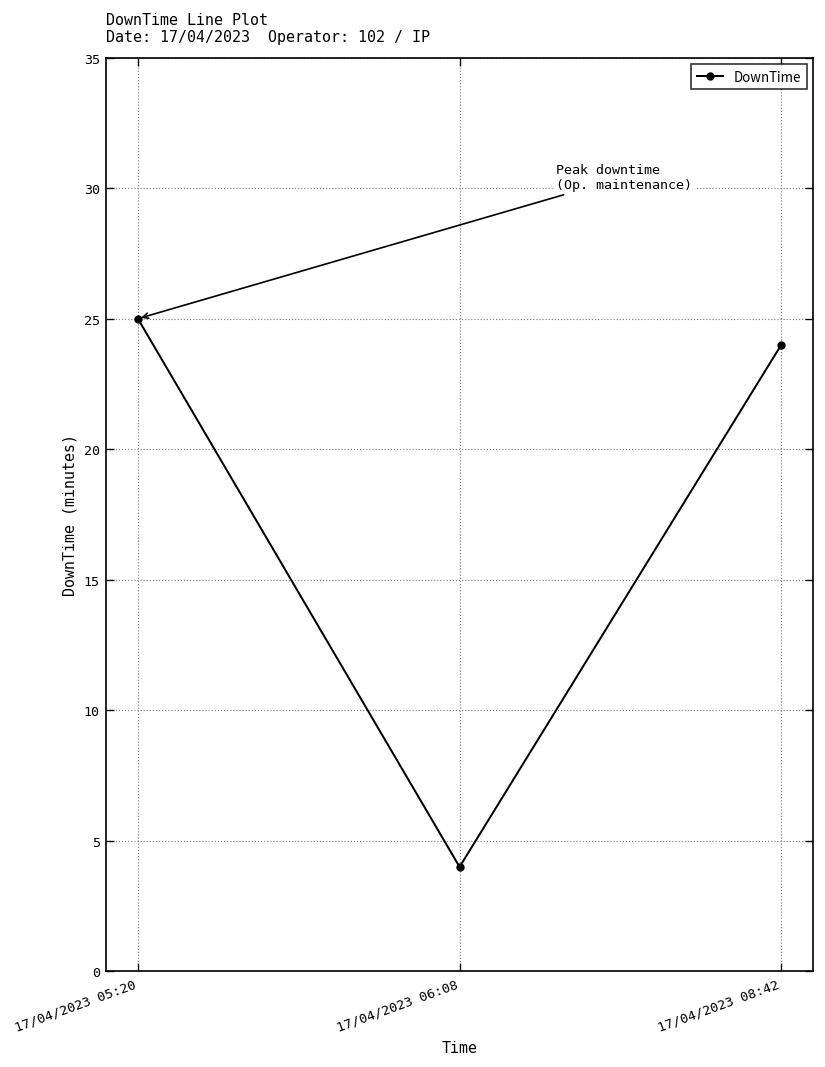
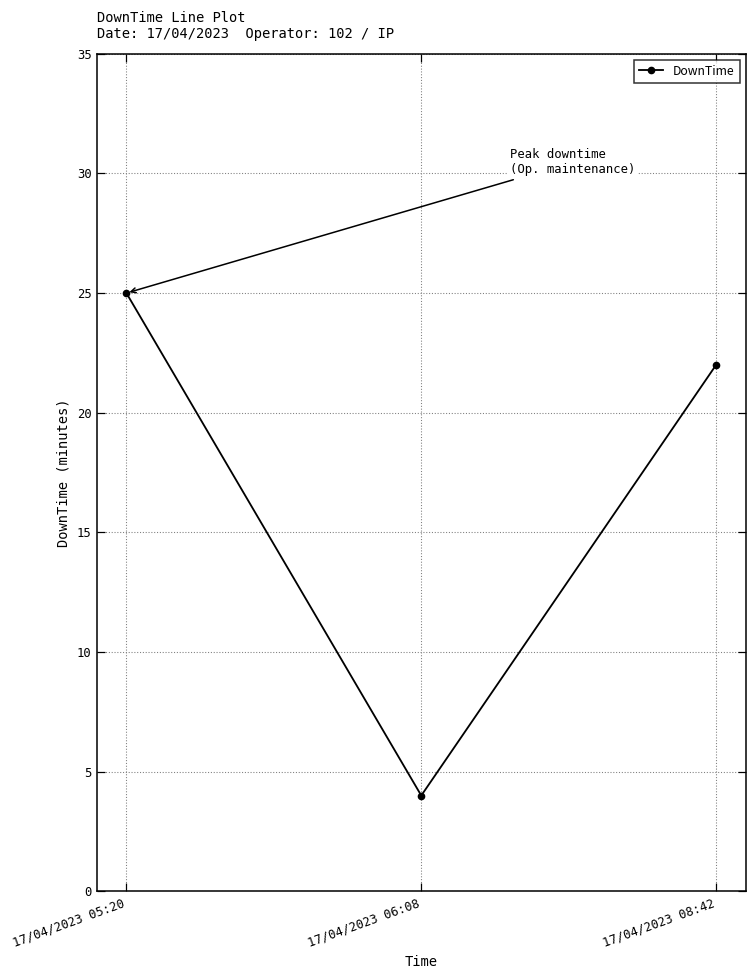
  {
    "17/04/2023 05:20": 25,
    "17/04/2023 06:08": 4,
-   "17/04/2023 08:42": 24
+   "17/04/2023 08:42": 22
  }
